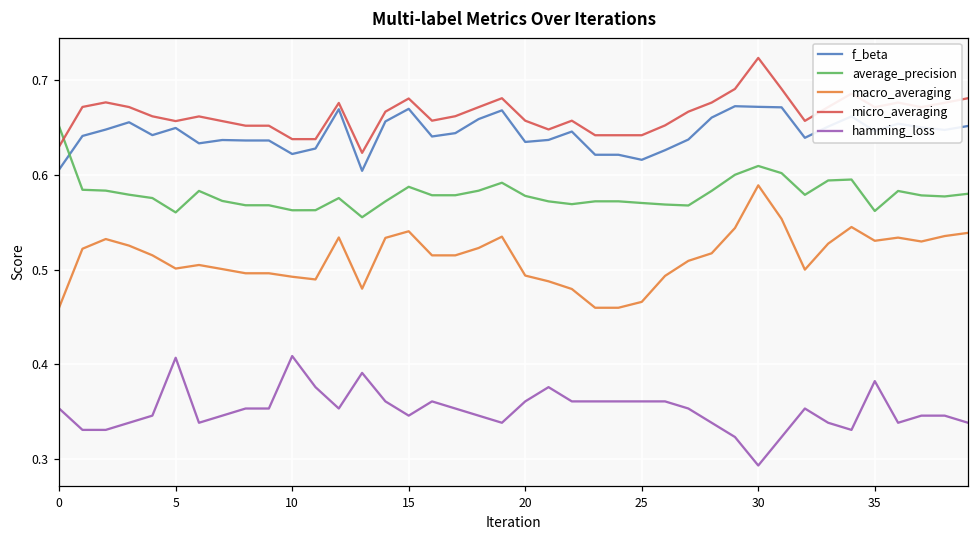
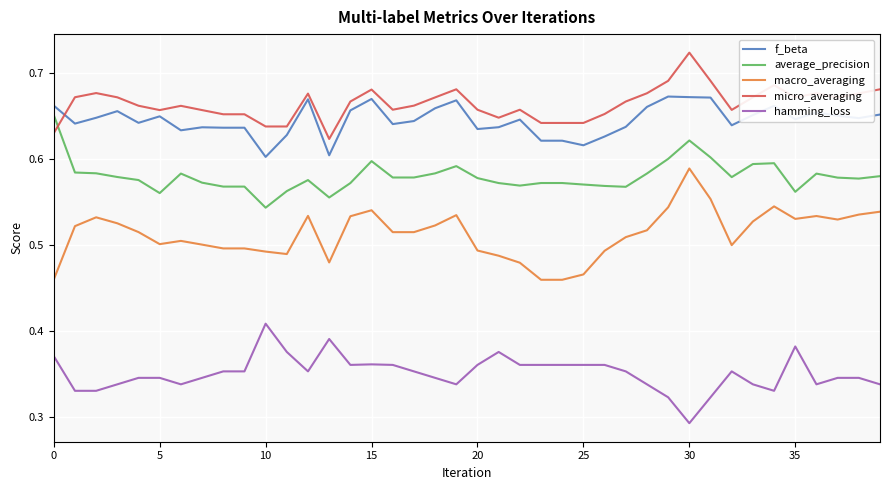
  {
    "f_beta": {
-     "0": 0.61,
+     "0": 0.66,
      "5": 0.65,
-     "10": 0.62,
+     "10": 0.60,
      "15": 0.67,
      "20": 0.63,
      "25": 0.62,
      "30": 0.67
    },
    "average_precision": {
      "0": 0.65,
      "5": 0.56,
-     "10": 0.56,
-     "15": 0.59,
+     "10": 0.54,
+     "15": 0.60,
      "20": 0.58,
      "25": 0.57,
-     "30": 0.61,
+     "30": 0.62,
      "35": 0.56
    },
    "hamming_loss": {
-     "0": 0.35,
-     "5": 0.41,
+     "0": 0.37,
+     "5": 0.35,
      "10": 0.41,
-     "15": 0.35,
+     "15": 0.36,
      "20": 0.36,
      "25": 0.36,
      "30": 0.29,
      "35": 0.38
    }
  }
